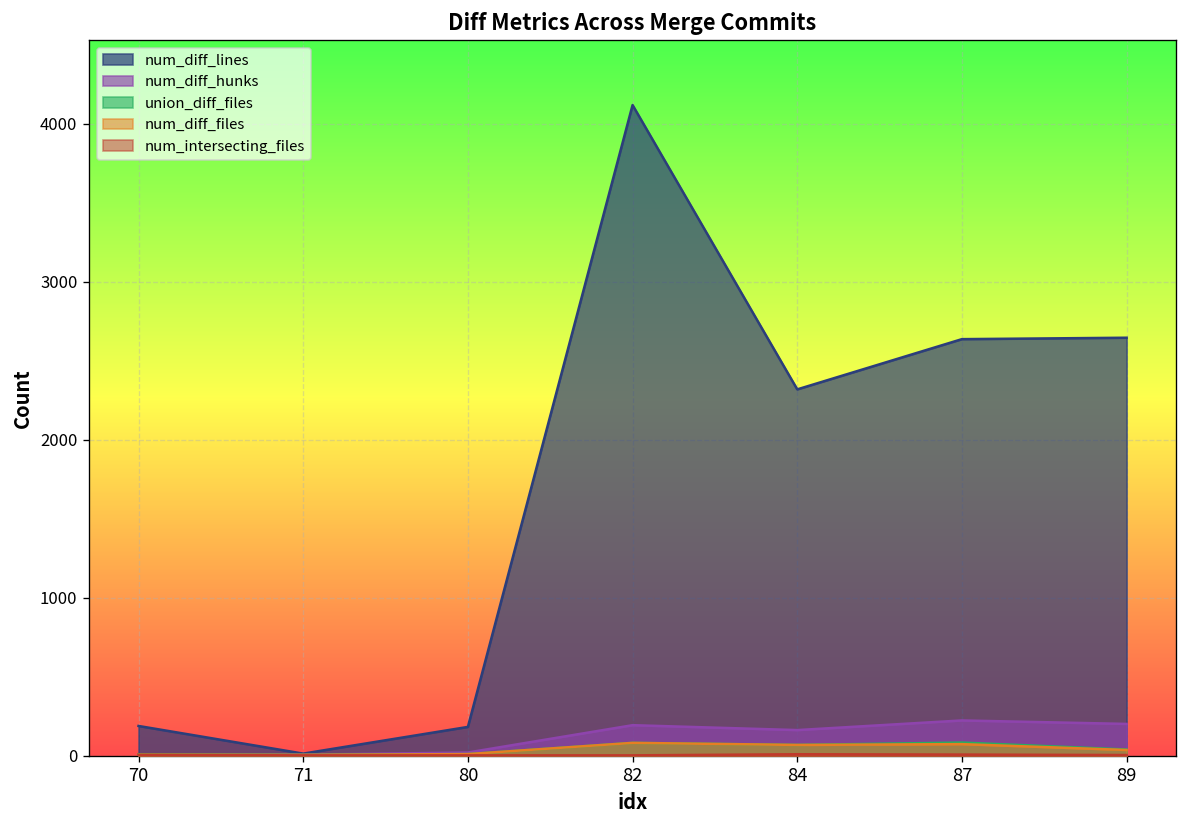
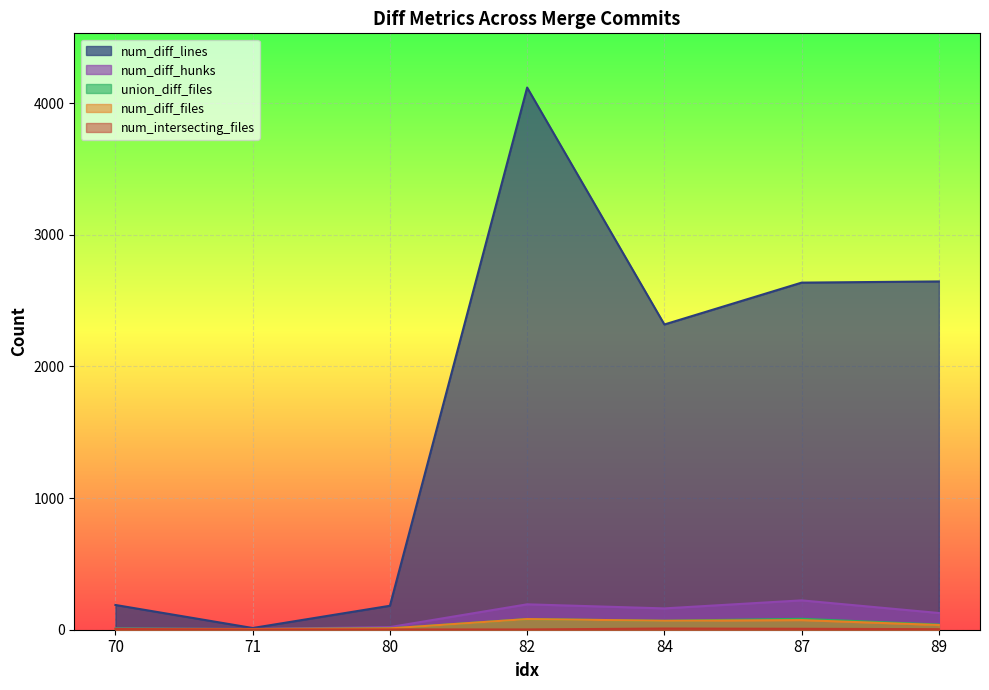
  {
    "num_diff_lines": {
      "70": 190,
      "80": 180,
      "82": 4120,
      "84": 2320,
      "87": 2640,
      "89": 2650
    },
    "num_diff_hunks": {
      "82": 190,
      "84": 160,
      "87": 220,
-     "89": 200
+     "89": 130
    }
  }
